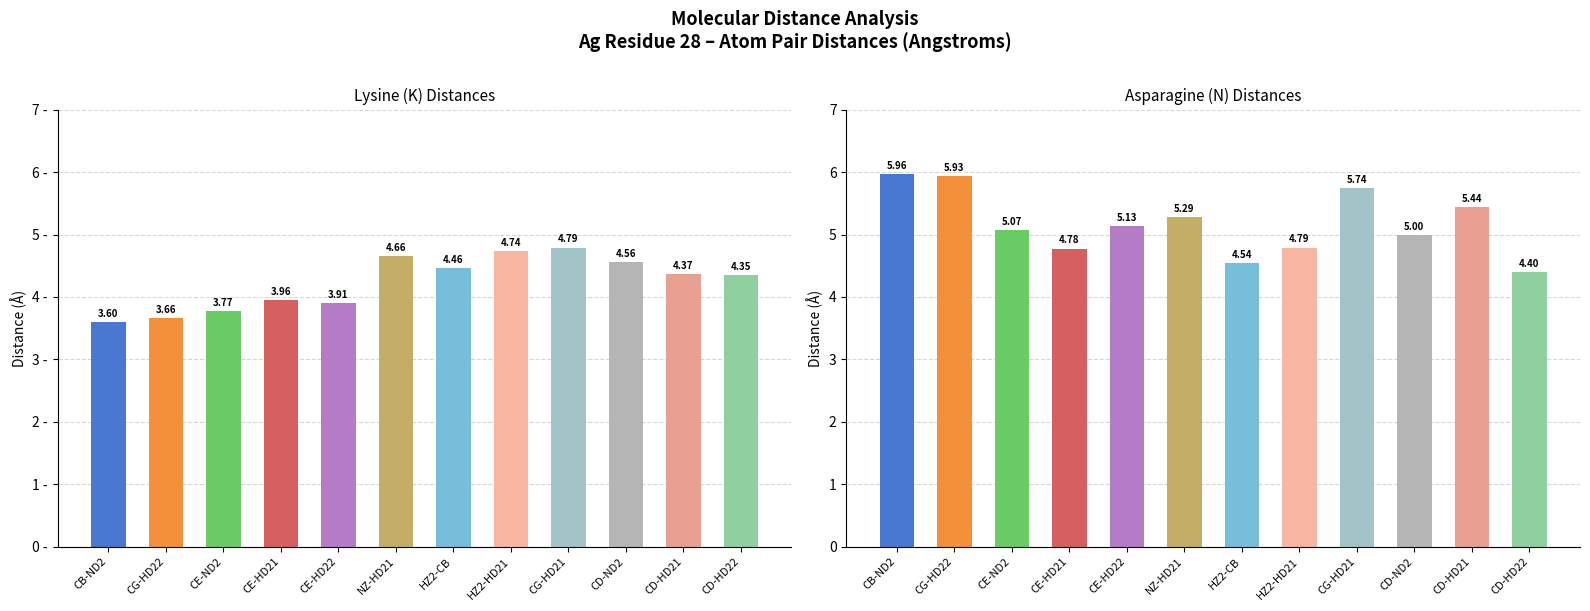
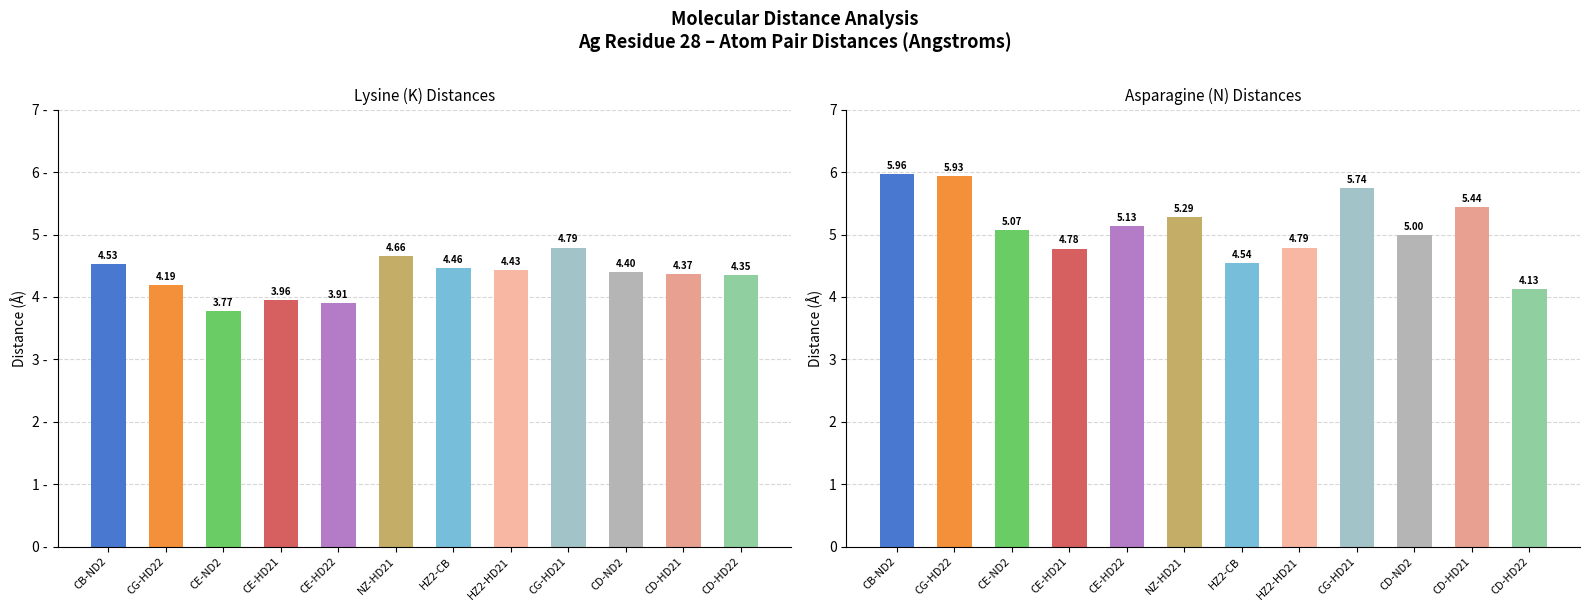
  {
    "Lysine (K) Distances": {
-     "CB-ND2": 3.60,
-     "CG-HD22": 3.66,
+     "CB-ND2": 4.53,
+     "CG-HD22": 4.19,
      "CE-ND2": 3.77,
      "CE-HD21": 3.96,
      "CE-HD22": 3.91,
      "NZ-HD21": 4.66,
      "HZ2-CB": 4.46,
-     "HZ2-HD21": 4.74,
+     "HZ2-HD21": 4.43,
      "CG-HD21": 4.79,
-     "CD-ND2": 4.56,
+     "CD-ND2": 4.40,
      "CD-HD21": 4.37,
      "CD-HD22": 4.35
    },
    "Asparagine (N) Distances": {
      "CB-ND2": 5.96,
      "CG-HD22": 5.93,
      "CE-ND2": 5.07,
      "CE-HD21": 4.78,
      "CE-HD22": 5.13,
      "NZ-HD21": 5.29,
      "HZ2-CB": 4.54,
      "HZ2-HD21": 4.79,
      "CG-HD21": 5.74,
      "CD-ND2": 5.00,
      "CD-HD21": 5.44,
-     "CD-HD22": 4.40
+     "CD-HD22": 4.13
    }
  }
